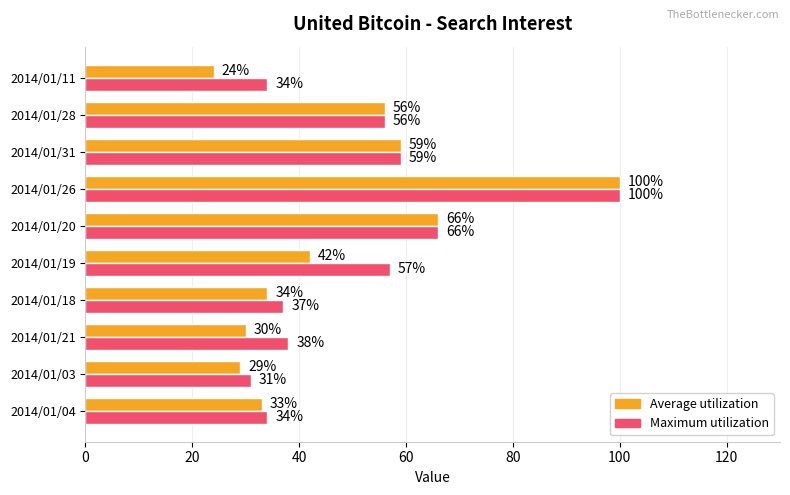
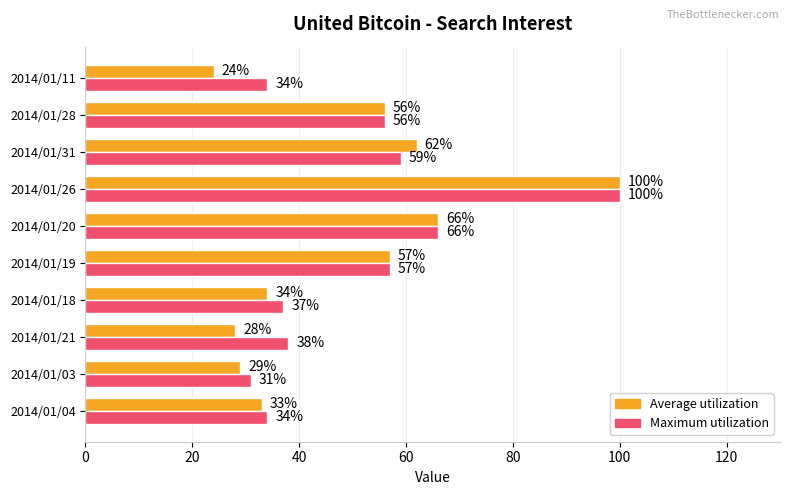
  {
    "Average utilization": {
      "2014/01/11": "24%",
      "2014/01/28": "56%",
-     "2014/01/31": "59%",
+     "2014/01/31": "62%",
      "2014/01/26": "100%",
      "2014/01/20": "66%",
-     "2014/01/19": "42%",
+     "2014/01/19": "57%",
      "2014/01/18": "34%",
-     "2014/01/21": "30%",
+     "2014/01/21": "28%",
      "2014/01/03": "29%",
      "2014/01/04": "33%"
    },
    "Maximum utilization": {
      "2014/01/11": "34%",
      "2014/01/28": "56%",
      "2014/01/31": "59%",
      "2014/01/26": "100%",
      "2014/01/20": "66%",
      "2014/01/19": "57%",
      "2014/01/18": "37%",
      "2014/01/21": "38%",
      "2014/01/03": "31%",
      "2014/01/04": "34%"
    }
  }
